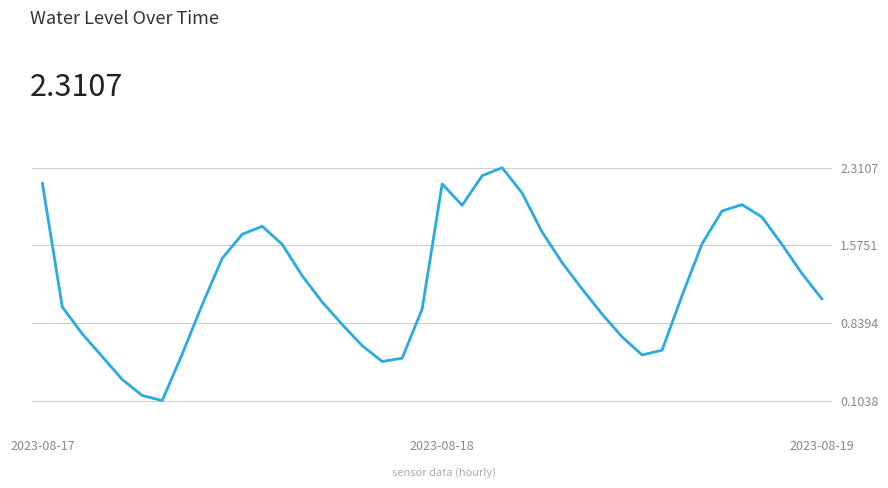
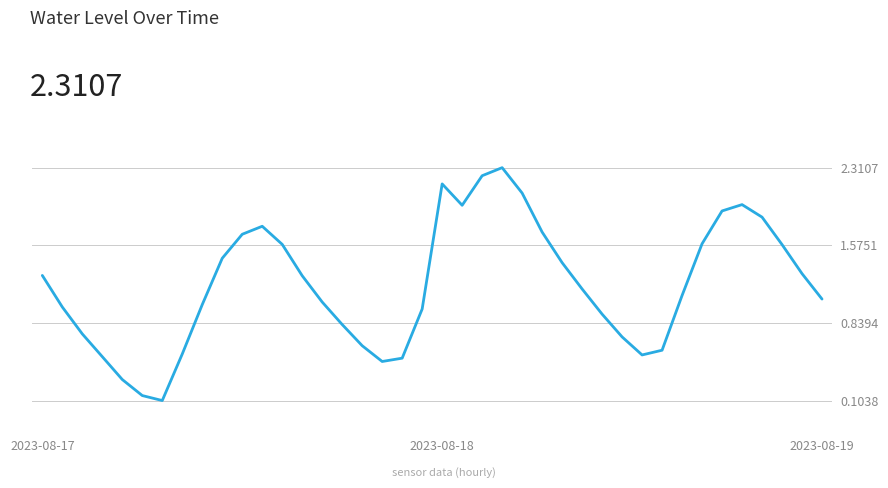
  {
-   "2023-08-17": 2.17,
+   "2023-08-17": 1.29,
    "2023-08-18": 2.16,
    "2023-08-19": 1.07
  }
